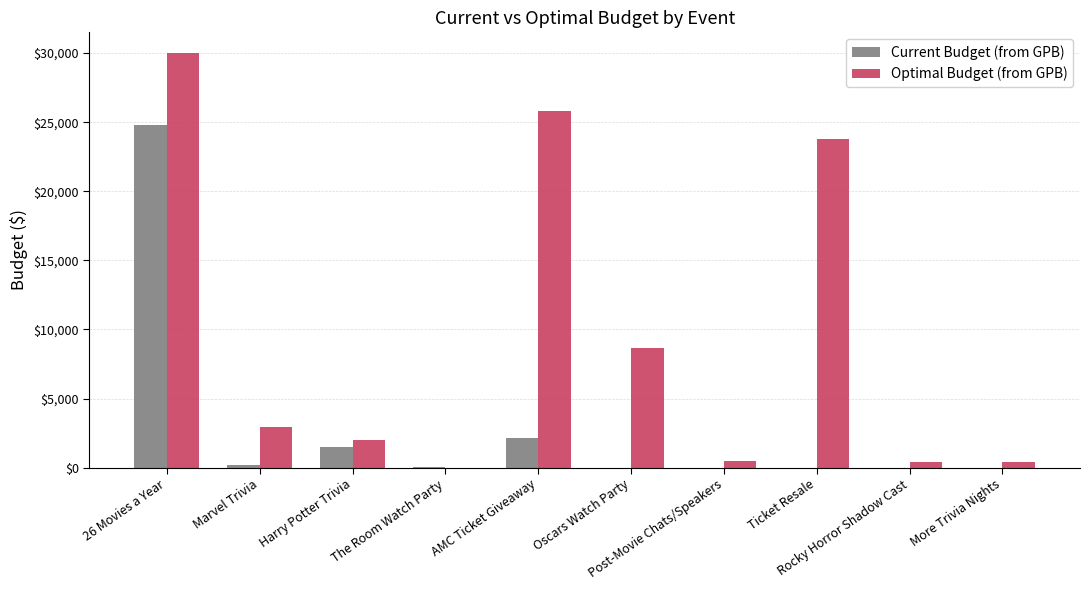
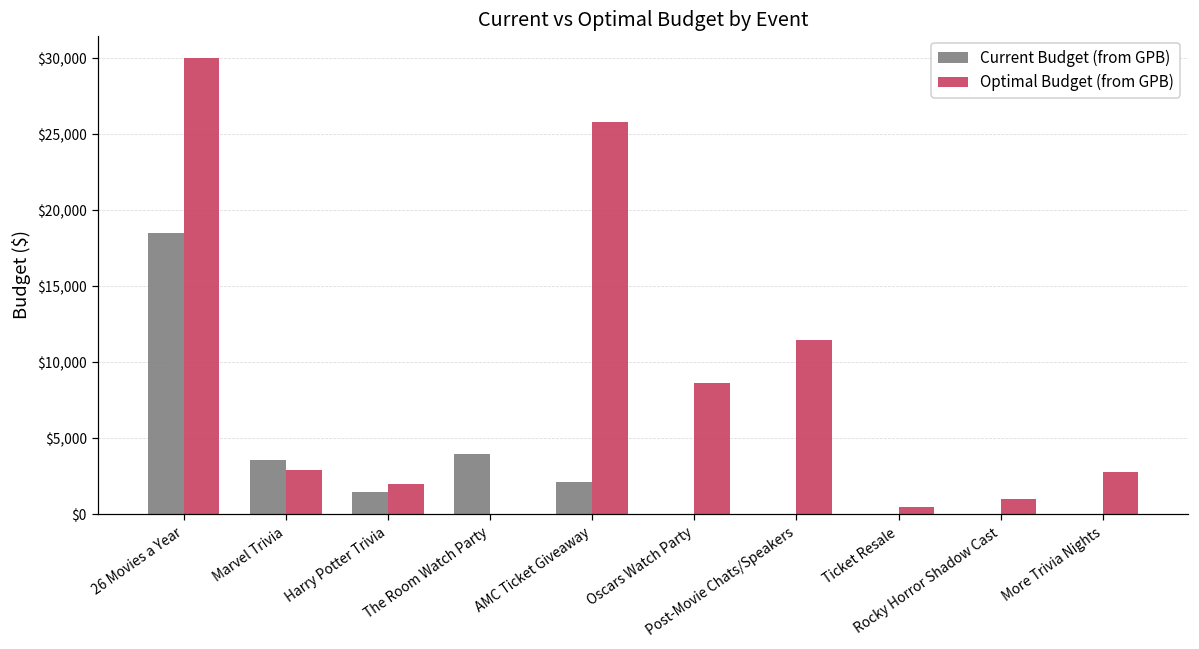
  {
    "Current Budget (from GPB)": {
-     "26 Movies a Year": "$24,800",
-     "Marvel Trivia": "$200",
+     "26 Movies a Year": "$18,500",
+     "Marvel Trivia": "$3,600",
      "Harry Potter Trivia": "$1,500",
-     "The Room Watch Party": "$0",
+     "The Room Watch Party": "$4,000",
      "AMC Ticket Giveaway": "$2,100",
      "Oscars Watch Party": "$0",
      "Post-Movie Chats/Speakers": "$0",
      "Ticket Resale": "$0",
      "Rocky Horror Shadow Cast": "$0",
      "More Trivia Nights": "$0"
    },
    "Optimal Budget (from GPB)": {
      "26 Movies a Year": "$30,000",
      "Marvel Trivia": "$2,900",
      "Harry Potter Trivia": "$2,000",
      "The Room Watch Party": "$0",
      "AMC Ticket Giveaway": "$25,800",
      "Oscars Watch Party": "$8,600",
-     "Post-Movie Chats/Speakers": "$500",
-     "Ticket Resale": "$23,800",
-     "Rocky Horror Shadow Cast": "$400",
-     "More Trivia Nights": "$400"
+     "Post-Movie Chats/Speakers": "$11,500",
+     "Ticket Resale": "$500",
+     "Rocky Horror Shadow Cast": "$1,000",
+     "More Trivia Nights": "$2,800"
    }
  }
